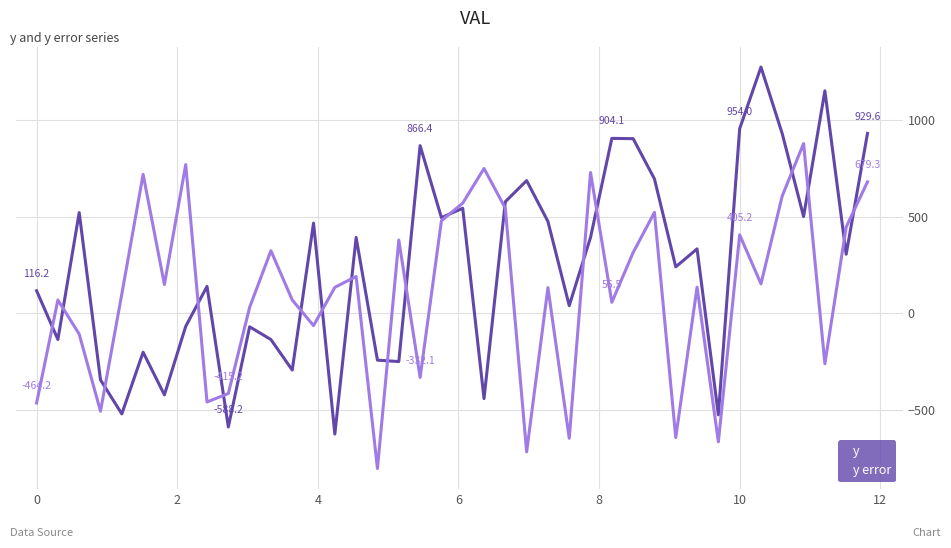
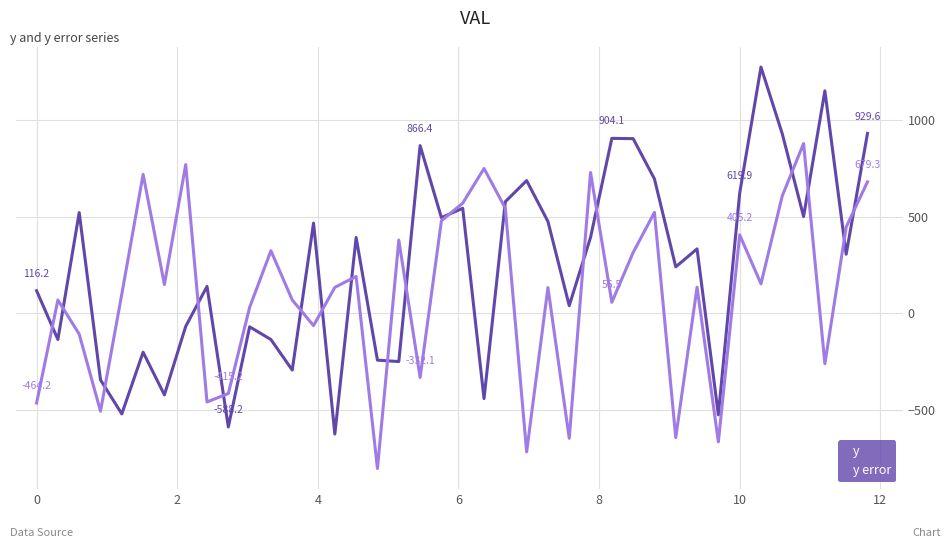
  {
    "y": {
      "0": 116.2,
-     "10": 954.0
+     "10": 619.9
    },
    "y error": {
      "0": -464.2,
      "10": 405.2
    }
  }
